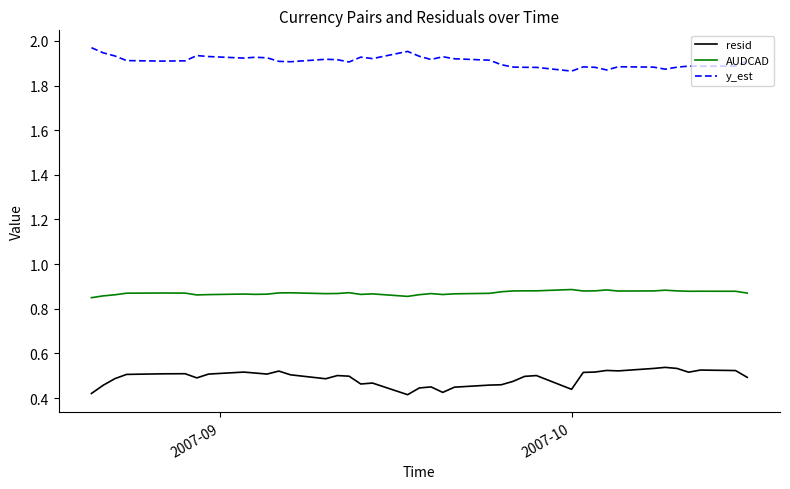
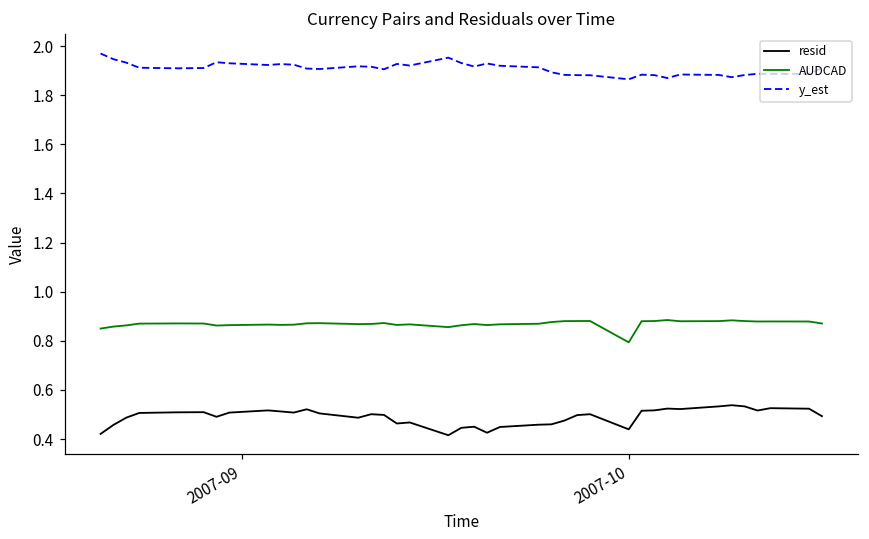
  {
    "resid": {
      "2007-10": 0.44
    },
    "AUDCAD": {
-     "2007-10": 0.89
+     "2007-10": 0.79
    },
    "y_est": {
      "2007-10": 1.86
    }
  }
